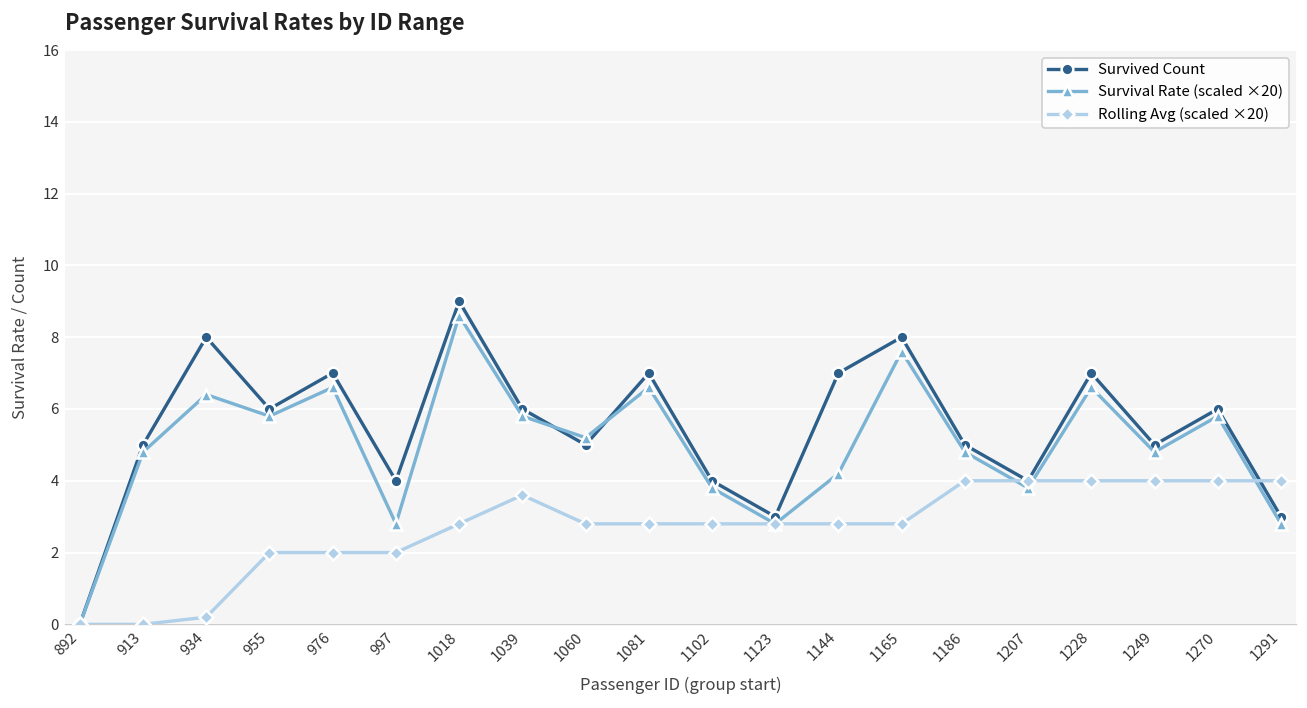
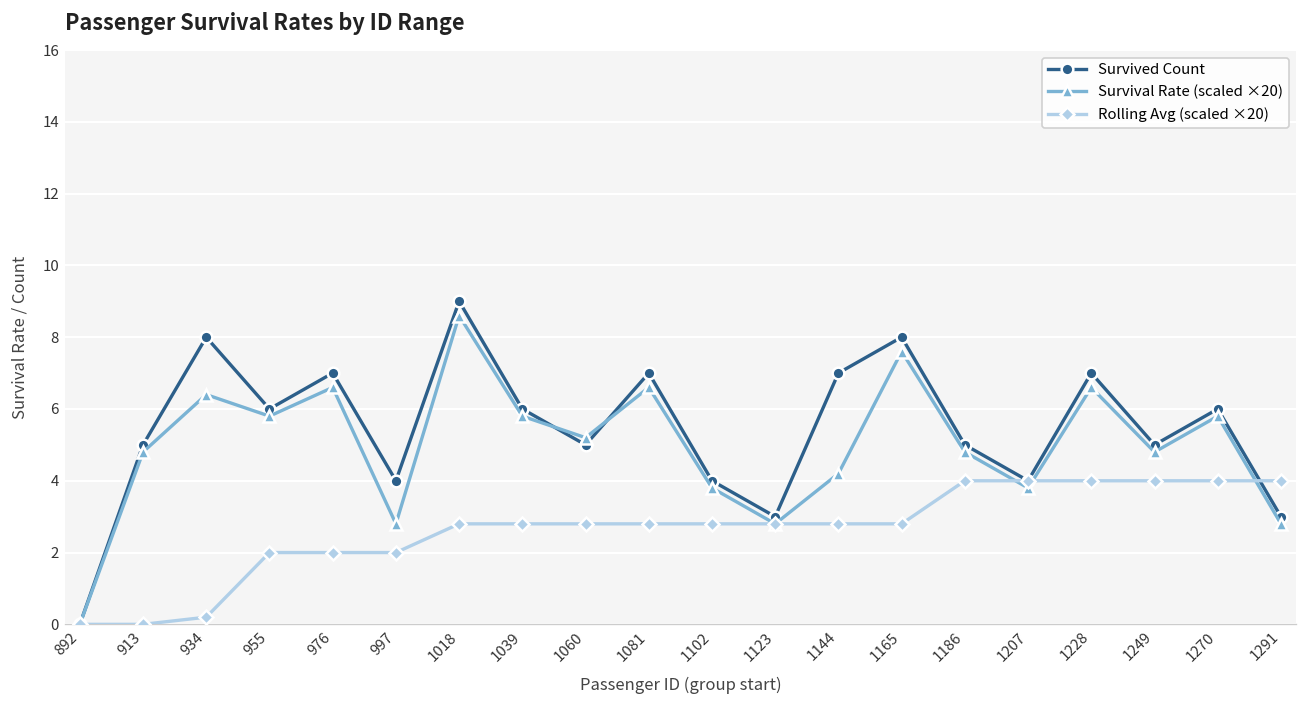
  {
    "Survived Count": {
      "913": 5.0,
      "934": 8.0,
      "955": 6.0,
      "976": 7.0,
      "997": 4.0,
      "1018": 9.0,
      "1039": 6.0,
      "1060": 5.0,
      "1081": 7.0,
      "1102": 4.0,
      "1123": 3.0,
      "1144": 7.0,
      "1165": 8.0,
      "1186": 5.0,
      "1228": 7.0,
      "1249": 5.0,
      "1270": 6.0,
      "1291": 3.0
    },
    "Survival Rate (scaled ×20)": {
      "913": 4.8,
      "934": 6.4,
      "955": 5.8,
      "976": 6.6,
      "997": 2.8,
      "1018": 8.6,
      "1039": 5.8,
      "1060": 5.2,
      "1081": 6.6,
      "1102": 3.8,
      "1144": 4.2,
      "1165": 7.6,
      "1186": 4.8,
      "1207": 3.8,
      "1228": 6.6,
      "1249": 4.8,
      "1270": 5.8,
      "1291": 2.8
    },
    "Rolling Avg (scaled ×20)": {
      "913": 0.0,
      "934": 0.2,
      "955": 2.0,
      "976": 2.0,
      "997": 2.0,
      "1018": 2.8,
-     "1039": 3.6,
+     "1039": 2.8,
      "1060": 2.8,
      "1081": 2.8,
      "1102": 2.8,
      "1144": 2.8,
      "1165": 2.8,
      "1186": 4.0,
      "1228": 4.0,
      "1249": 4.0,
      "1270": 4.0,
      "1291": 4.0
    }
  }
